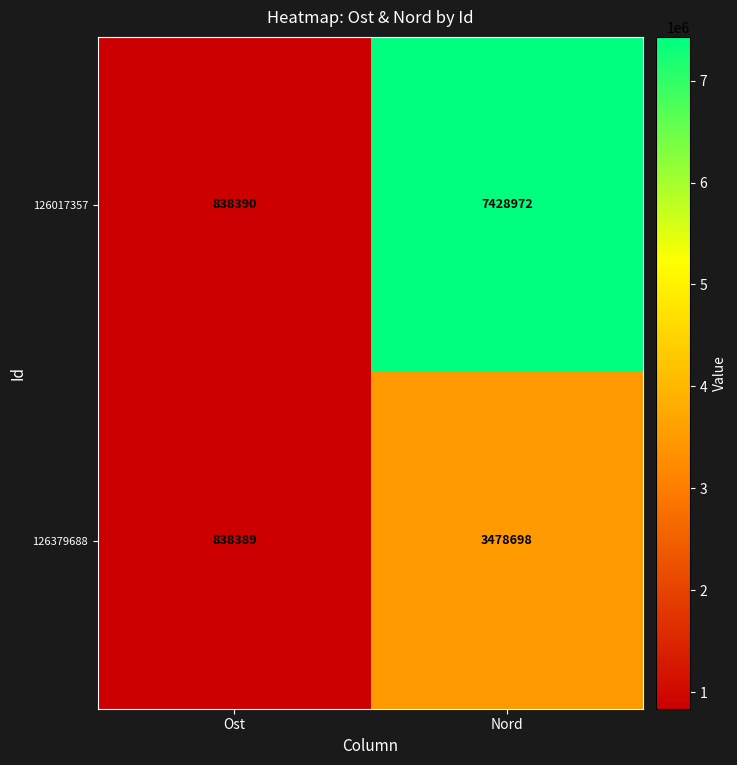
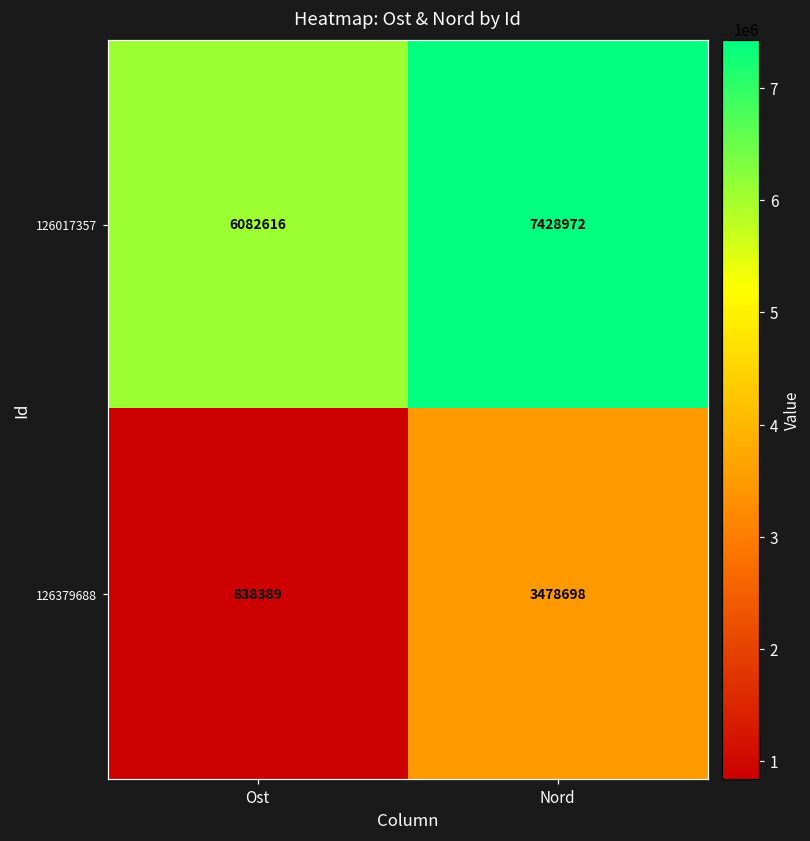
  {
    "126017357": {
-     "Ost": 838390,
+     "Ost": 6082616,
      "Nord": 7428972
    },
    "126379688": {
      "Ost": 838389,
      "Nord": 3478698
    }
  }
